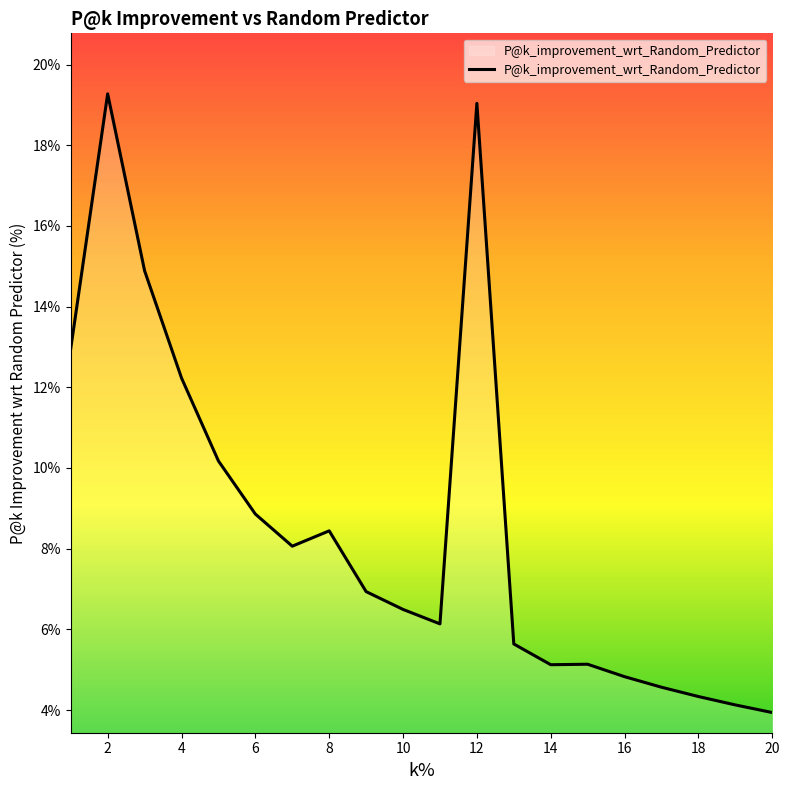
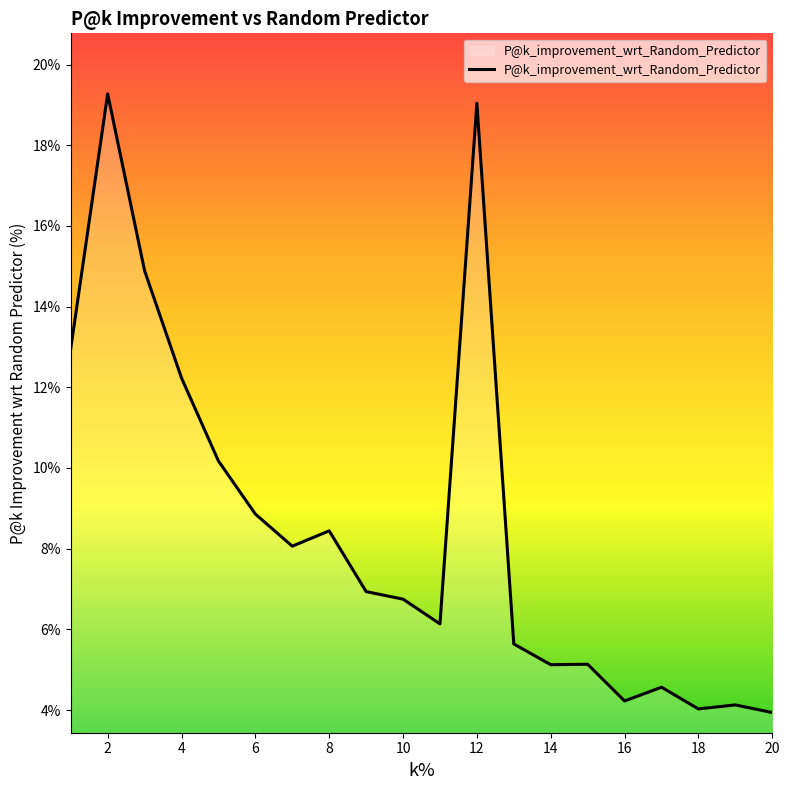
  {
    "2": "19.3%",
    "4": "12.2%",
    "6": "8.9%",
    "8": "8.4%",
-   "10": "6.5%",
+   "10": "6.7%",
    "12": "19.0%",
    "14": "5.1%",
-   "16": "4.8%",
-   "18": "4.3%",
+   "16": "4.2%",
+   "18": "4.0%",
    "20": "3.9%"
  }
